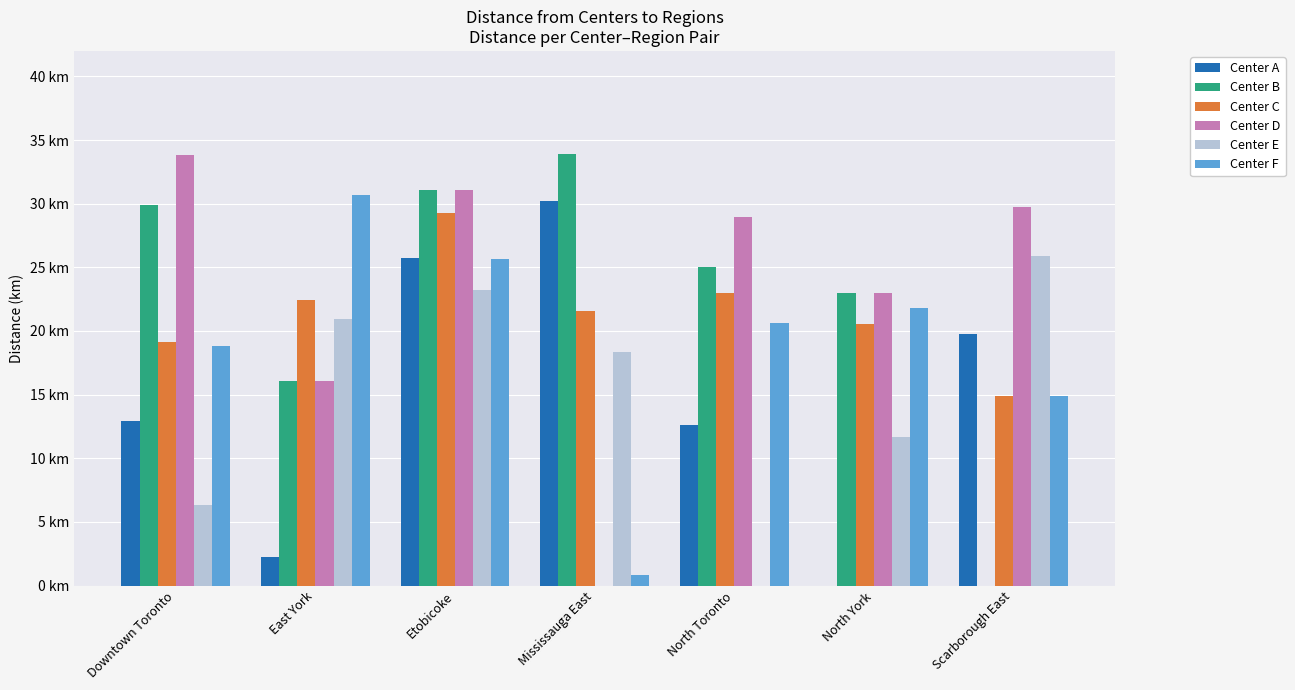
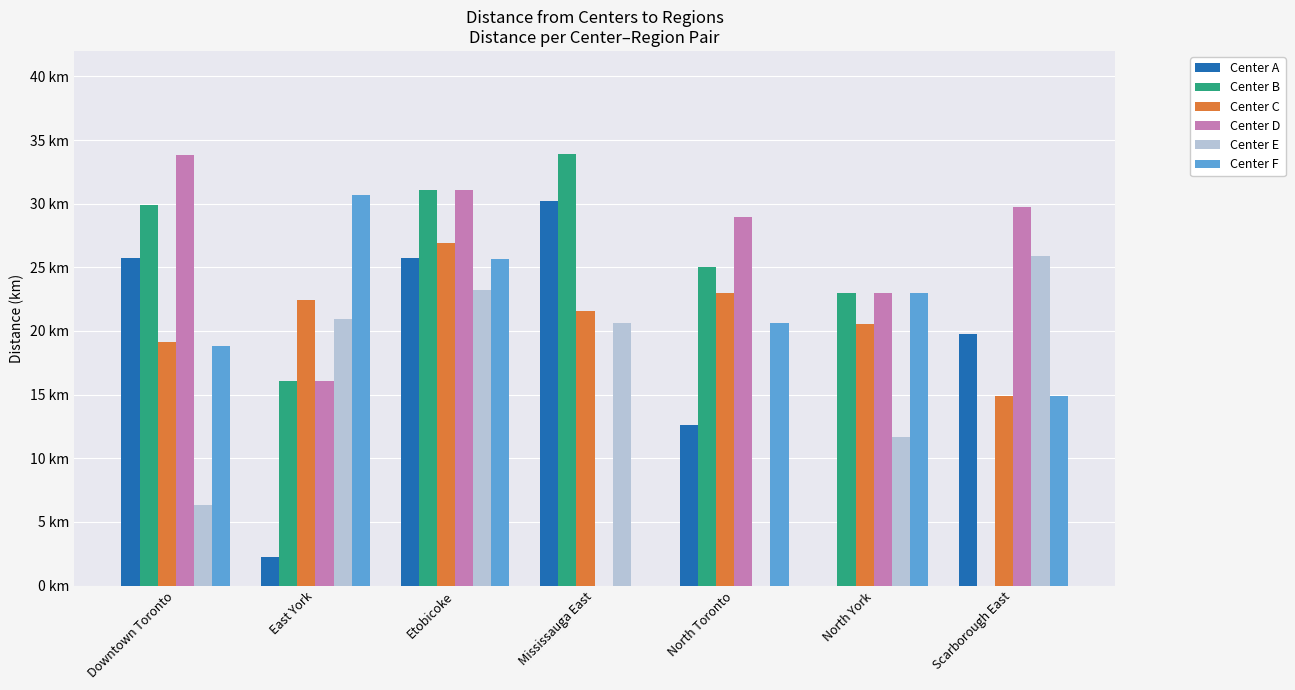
  {
    "Center A": {
-     "Downtown Toronto": "13.0 km",
+     "Downtown Toronto": "25.8 km",
      "East York": "2.2 km",
      "Etobicoke": "25.7 km",
      "Mississauga East": "30.2 km",
      "North Toronto": "12.6 km",
      "North York": "0.0 km",
      "Scarborough East": "19.8 km"
    },
    "Center B": {
      "Downtown Toronto": "29.9 km",
      "East York": "16.0 km",
      "Etobicoke": "31.1 km",
      "Mississauga East": "33.9 km",
      "North Toronto": "25.1 km",
      "North York": "23.0 km",
      "Scarborough East": "0.0 km"
    },
    "Center C": {
      "Downtown Toronto": "19.1 km",
      "East York": "22.5 km",
-     "Etobicoke": "29.3 km",
+     "Etobicoke": "26.9 km",
      "Mississauga East": "21.6 km",
      "North Toronto": "23.0 km",
      "North York": "20.5 km",
      "Scarborough East": "14.9 km"
    },
    "Center D": {
      "Downtown Toronto": "33.8 km",
      "East York": "16.0 km",
      "Etobicoke": "31.1 km",
      "Mississauga East": "0.0 km",
      "North Toronto": "29.0 km",
      "North York": "23.0 km",
      "Scarborough East": "29.7 km"
    },
    "Center E": {
      "Downtown Toronto": "6.4 km",
      "East York": "20.9 km",
      "Etobicoke": "23.2 km",
-     "Mississauga East": "18.3 km",
+     "Mississauga East": "20.7 km",
      "North Toronto": "0.0 km",
      "North York": "11.6 km",
      "Scarborough East": "25.9 km"
    },
    "Center F": {
      "Downtown Toronto": "18.8 km",
      "East York": "30.7 km",
      "Etobicoke": "25.6 km",
-     "Mississauga East": "0.8 km",
+     "Mississauga East": "0.0 km",
      "North Toronto": "20.7 km",
-     "North York": "21.8 km",
+     "North York": "23.0 km",
      "Scarborough East": "14.9 km"
    }
  }
